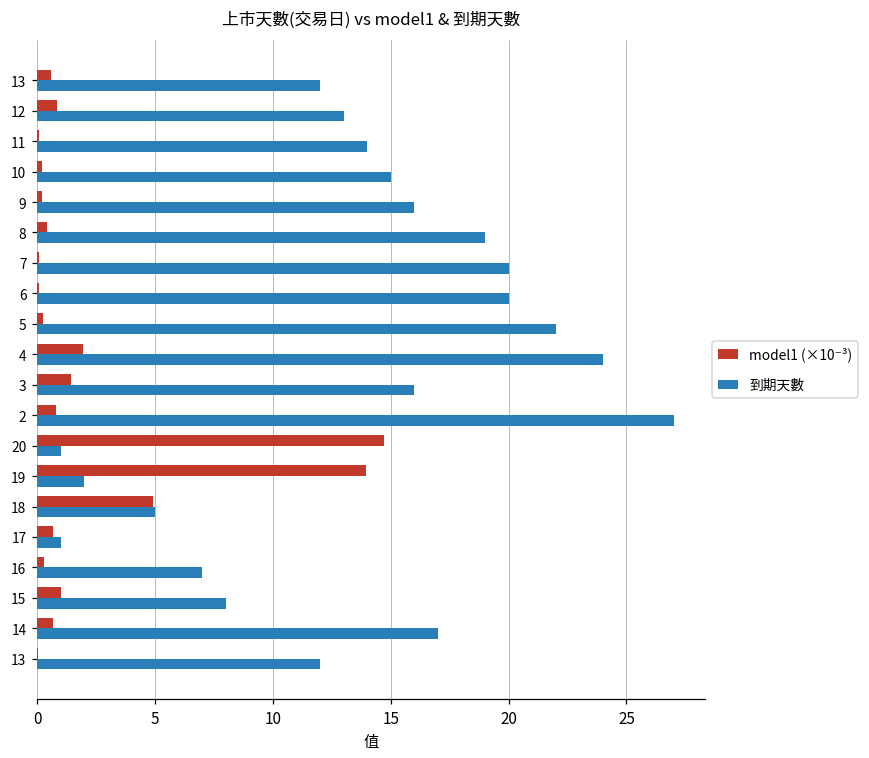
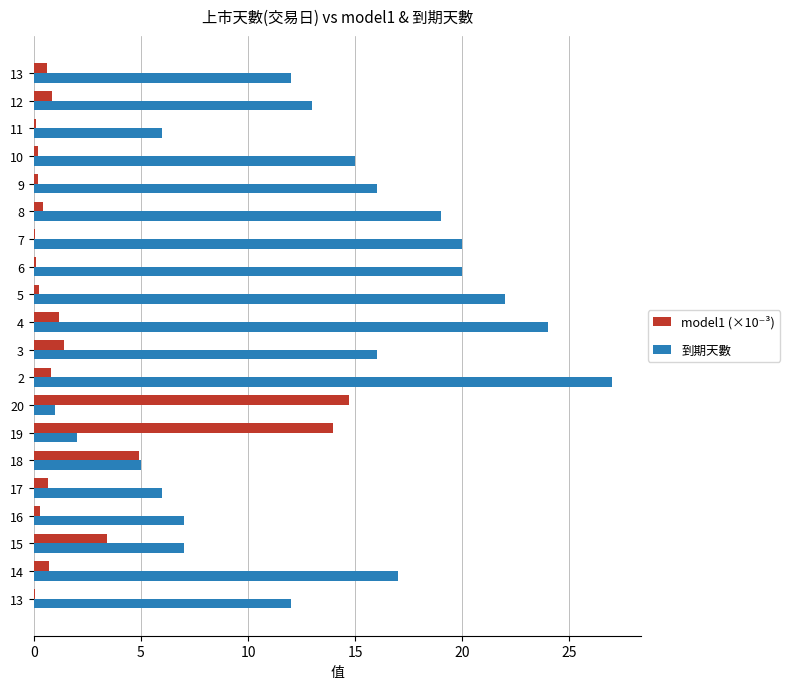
  {
    "model1 (×10⁻³)": {
      "12": 0.9,
      "10": 0.2,
      "9": 0.2,
      "8": 0.4,
      "5": 0.2,
-     "4": 1.9,
+     "4": 1.2,
      "3": 1.4,
      "2": 0.8,
      "20": 14.7,
      "19": 13.9,
      "18": 4.9,
      "17": 0.7,
      "16": 0.3,
-     "15": 1.0,
+     "15": 3.4,
      "14": 0.7
    },
    "到期天數": {
      "12": 13,
-     "11": 14,
+     "11": 6,
      "10": 15,
      "9": 16,
      "8": 19,
      "7": 20,
      "6": 20,
      "5": 22,
      "4": 24,
      "3": 16,
      "2": 27,
      "20": 1,
      "19": 2,
      "18": 5,
-     "17": 1,
+     "17": 6,
      "16": 7,
-     "15": 8,
+     "15": 7,
      "14": 17
    }
  }
